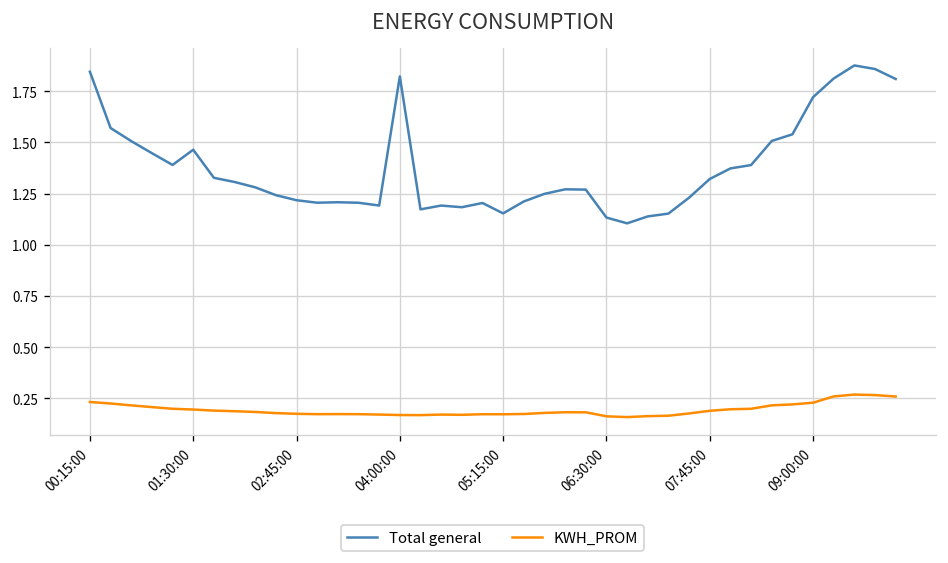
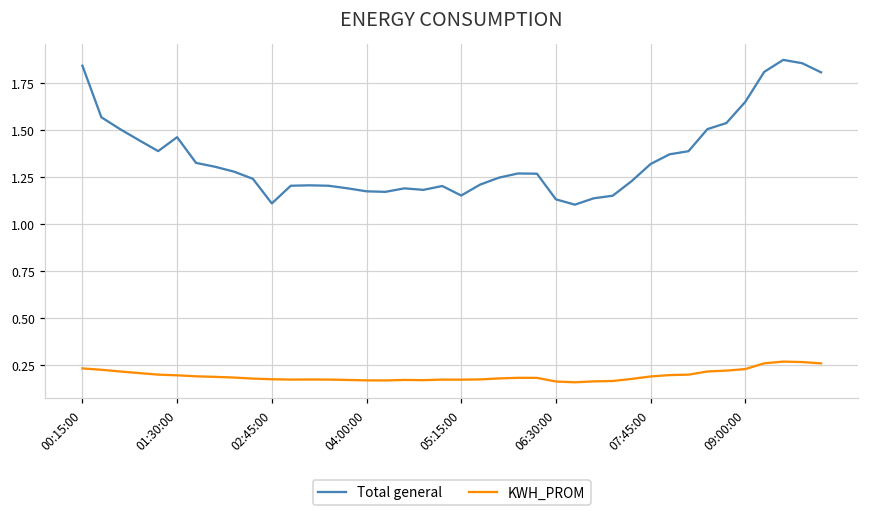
  {
    "Total general": {
      "00:15:00": 1.84,
      "01:30:00": 1.46,
-     "02:45:00": 1.22,
-     "04:00:00": 1.82,
+     "02:45:00": 1.11,
+     "04:00:00": 1.18,
      "05:15:00": 1.15,
      "06:30:00": 1.13,
      "07:45:00": 1.32,
-     "09:00:00": 1.72
+     "09:00:00": 1.65
    },
    "KWH_PROM": {
      "00:15:00": 0.23,
      "01:30:00": 0.19,
      "02:45:00": 0.17,
      "04:00:00": 0.17,
      "05:15:00": 0.17,
      "06:30:00": 0.16,
      "07:45:00": 0.19,
      "09:00:00": 0.23
    }
  }
